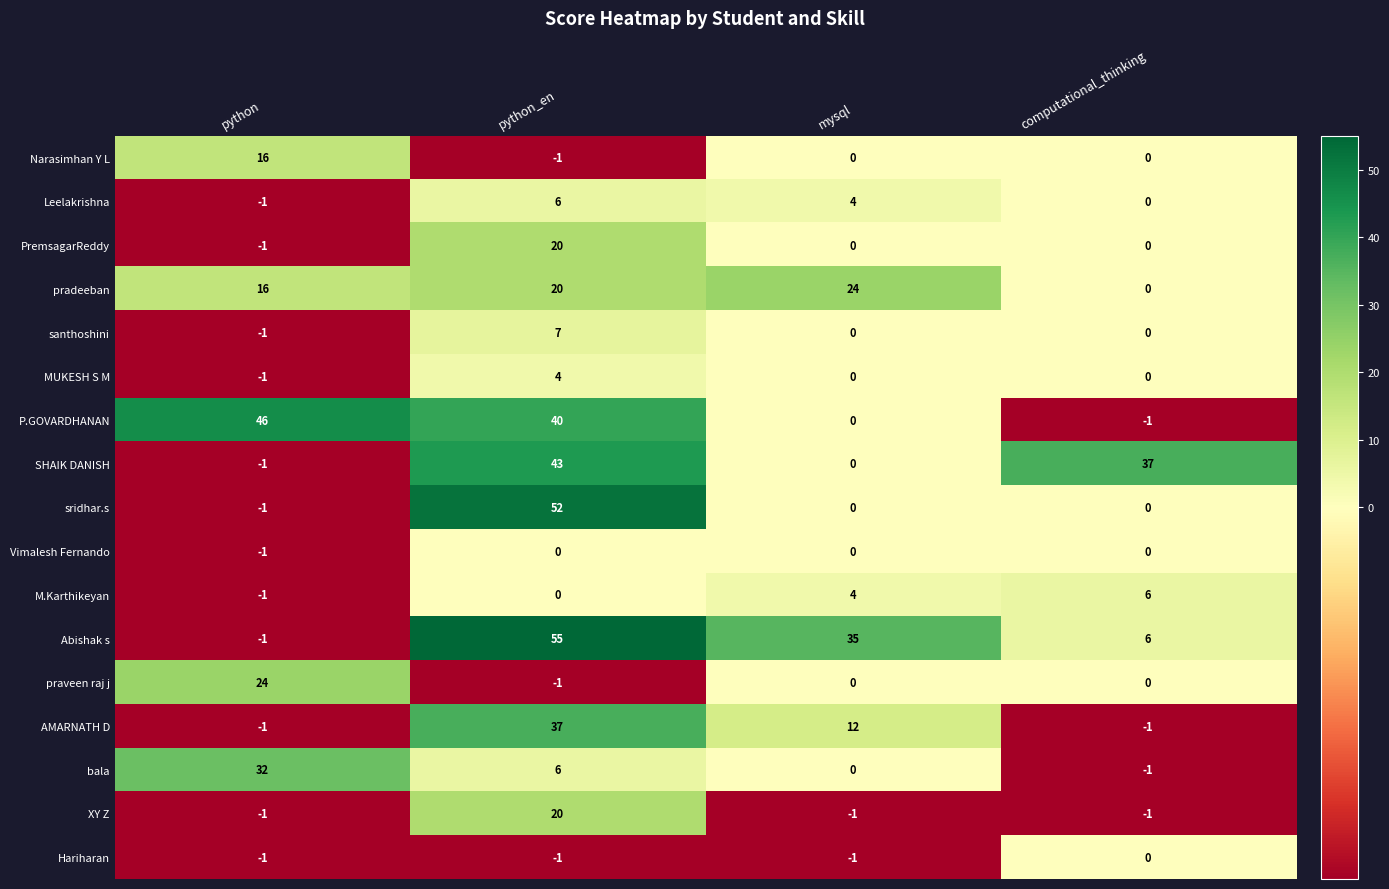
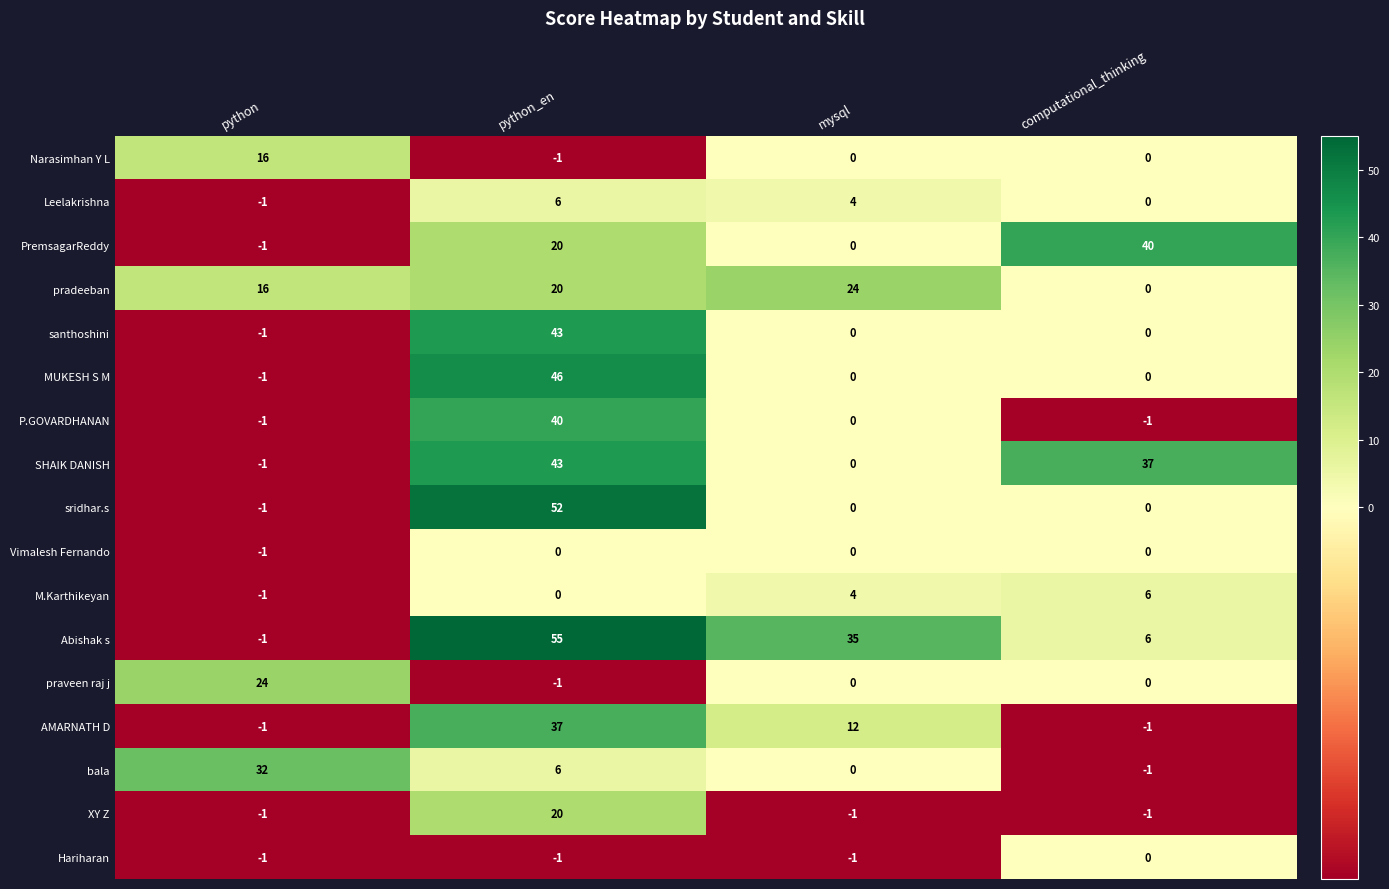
  {
    "Narasimhan Y L": {
      "python": 16,
      "python_en": -1,
      "mysql": 0,
      "computational_thinking": 0
    },
    "Leelakrishna": {
      "python": -1,
      "python_en": 6,
      "mysql": 4,
      "computational_thinking": 0
    },
    "PremsagarReddy": {
      "python": -1,
      "python_en": 20,
      "mysql": 0,
-     "computational_thinking": 0
+     "computational_thinking": 40
    },
    "pradeeban": {
      "python": 16,
      "python_en": 20,
      "mysql": 24,
      "computational_thinking": 0
    },
    "santhoshini": {
      "python": -1,
-     "python_en": 7,
+     "python_en": 43,
      "mysql": 0,
      "computational_thinking": 0
    },
    "MUKESH S M": {
      "python": -1,
-     "python_en": 4,
+     "python_en": 46,
      "mysql": 0,
      "computational_thinking": 0
    },
    "P.GOVARDHANAN": {
-     "python": 46,
+     "python": -1,
      "python_en": 40,
      "mysql": 0,
      "computational_thinking": -1
    },
    "SHAIK DANISH": {
      "python": -1,
      "python_en": 43,
      "mysql": 0,
      "computational_thinking": 37
    },
    "sridhar.s": {
      "python": -1,
      "python_en": 52,
      "mysql": 0,
      "computational_thinking": 0
    },
    "Vimalesh Fernando": {
      "python": -1,
      "python_en": 0,
      "mysql": 0,
      "computational_thinking": 0
    },
    "M.Karthikeyan": {
      "python": -1,
      "python_en": 0,
      "mysql": 4,
      "computational_thinking": 6
    },
    "Abishak s": {
      "python": -1,
      "python_en": 55,
      "mysql": 35,
      "computational_thinking": 6
    },
    "praveen raj j": {
      "python": 24,
      "python_en": -1,
      "mysql": 0,
      "computational_thinking": 0
    },
    "AMARNATH D": {
      "python": -1,
      "python_en": 37,
      "mysql": 12,
      "computational_thinking": -1
    },
    "bala": {
      "python": 32,
      "python_en": 6,
      "mysql": 0,
      "computational_thinking": -1
    },
    "XY Z": {
      "python": -1,
      "python_en": 20,
      "mysql": -1,
      "computational_thinking": -1
    },
    "Hariharan": {
      "python": -1,
      "python_en": -1,
      "mysql": -1,
      "computational_thinking": 0
    }
  }
